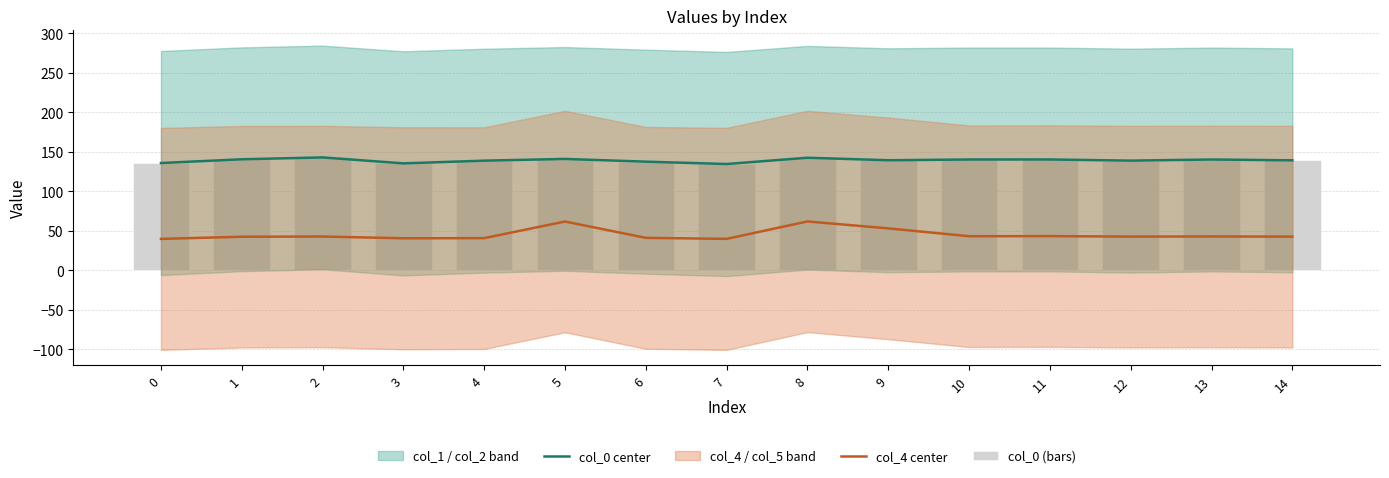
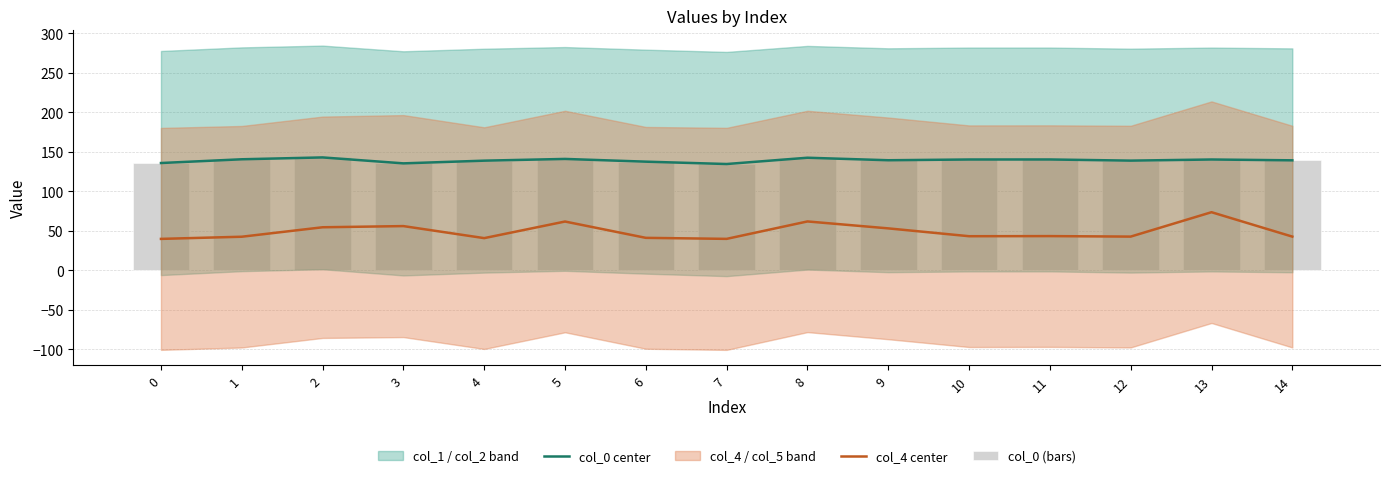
  {
    "col_4 center": {
      "0": 40,
      "1": 40,
-     "2": 40,
-     "3": 40,
+     "2": 50,
+     "3": 60,
      "4": 40,
      "5": 60,
      "6": 40,
      "7": 40,
      "8": 60,
      "9": 50,
      "10": 40,
      "11": 40,
      "12": 40,
-     "13": 40,
+     "13": 70,
      "14": 40
    }
  }
